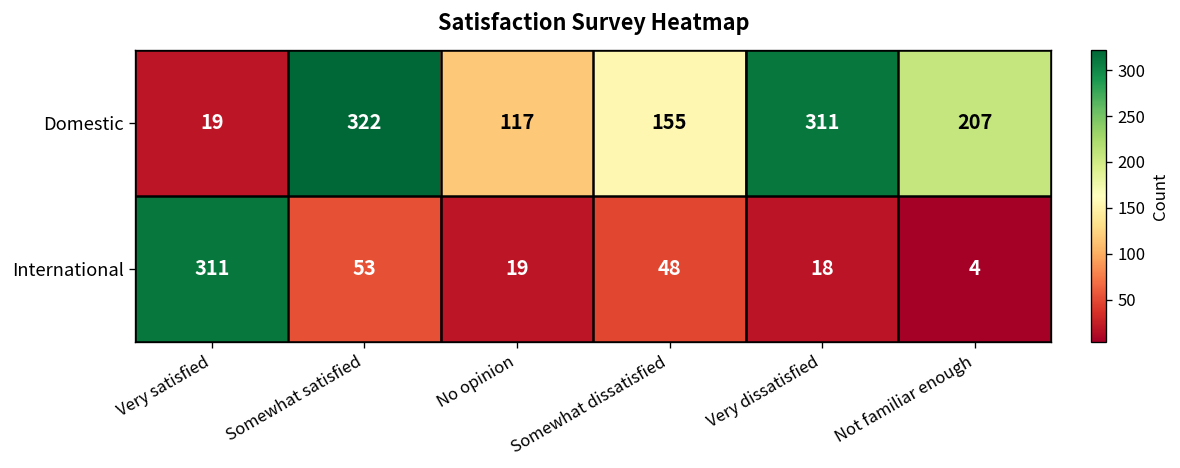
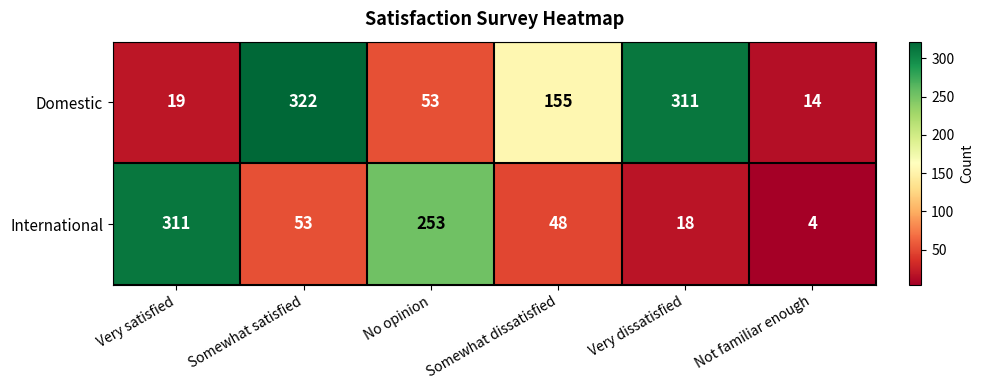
  {
    "Domestic": {
      "Very satisfied": 19,
      "Somewhat satisfied": 322,
-     "No opinion": 117,
+     "No opinion": 53,
      "Somewhat dissatisfied": 155,
      "Very dissatisfied": 311,
-     "Not familiar enough": 207
+     "Not familiar enough": 14
    },
    "International": {
      "Very satisfied": 311,
      "Somewhat satisfied": 53,
-     "No opinion": 19,
+     "No opinion": 253,
      "Somewhat dissatisfied": 48,
      "Very dissatisfied": 18,
      "Not familiar enough": 4
    }
  }
